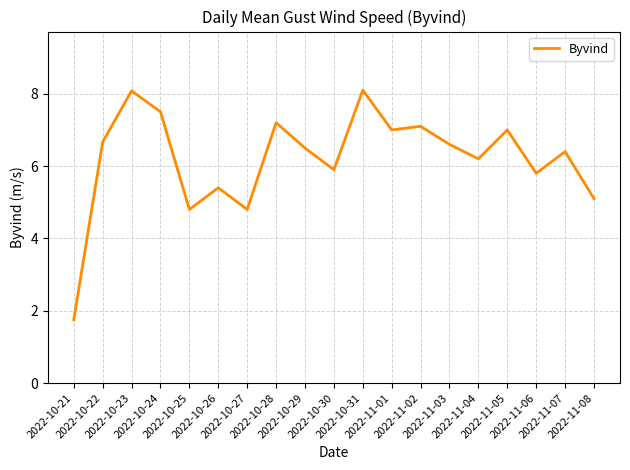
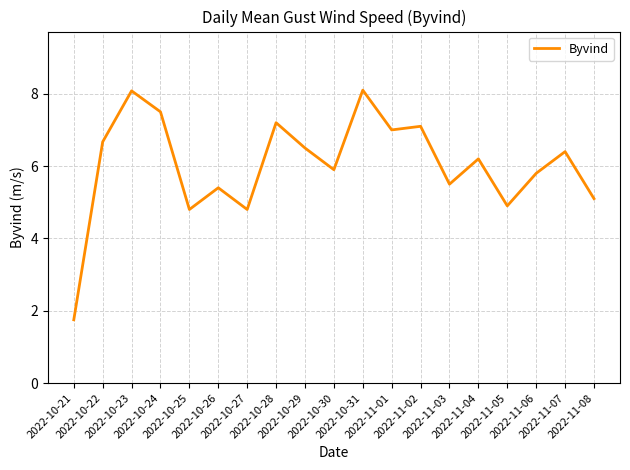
  {
    "2022-10-21": 1.8,
    "2022-10-22": 6.7,
    "2022-10-23": 8.1,
    "2022-10-24": 7.5,
    "2022-10-25": 4.8,
    "2022-10-26": 5.4,
    "2022-10-27": 4.8,
    "2022-10-28": 7.2,
    "2022-10-29": 6.5,
    "2022-10-30": 5.9,
    "2022-10-31": 8.1,
    "2022-11-01": 7.0,
    "2022-11-02": 7.1,
-   "2022-11-03": 6.6,
+   "2022-11-03": 5.5,
    "2022-11-04": 6.2,
-   "2022-11-05": 7.0,
+   "2022-11-05": 4.9,
    "2022-11-06": 5.8,
    "2022-11-07": 6.4,
    "2022-11-08": 5.1
  }
